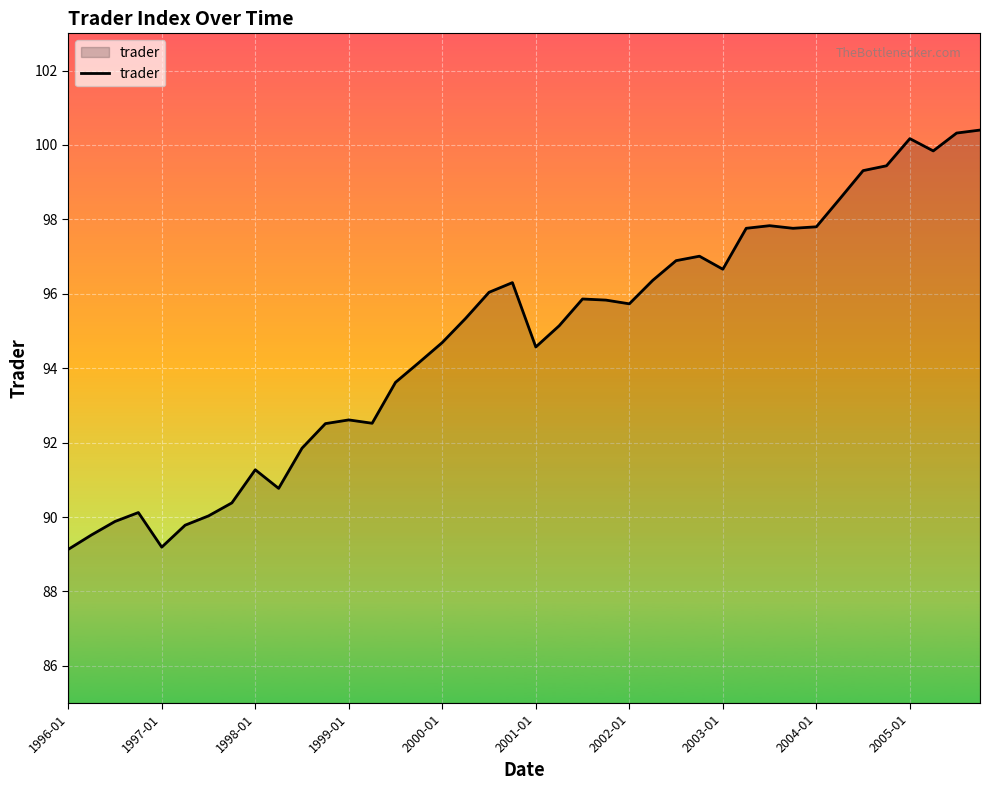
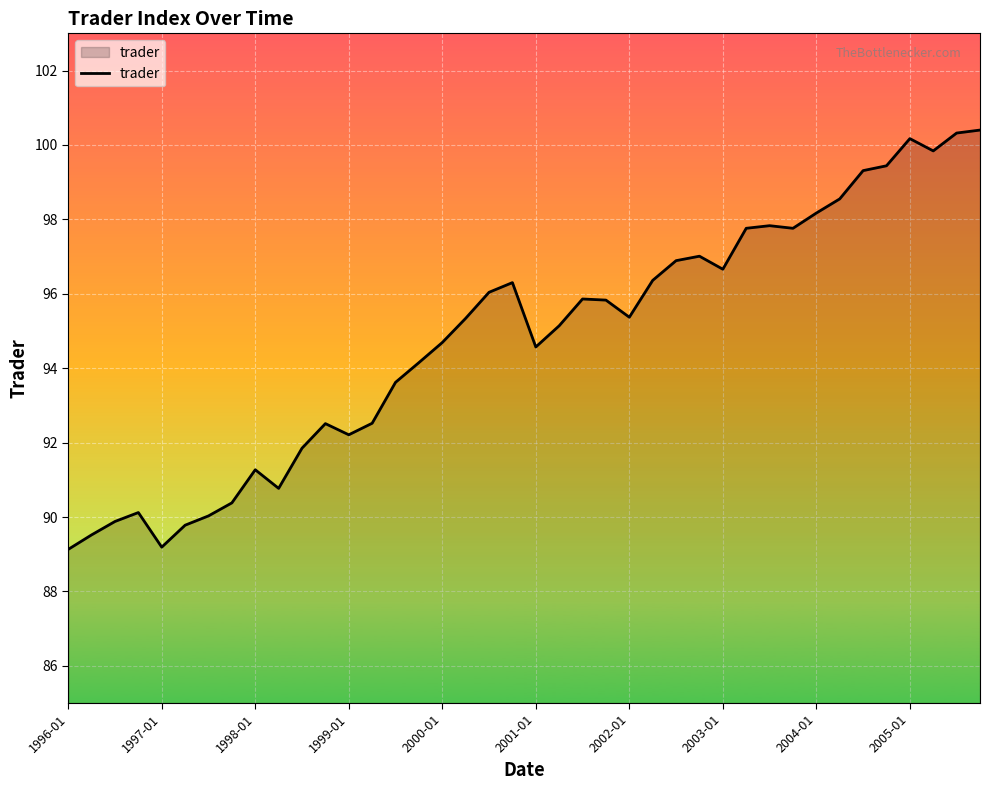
  {
    "1996-01": 89.1,
    "1997-01": 89.2,
    "1998-01": 91.3,
-   "1999-01": 92.6,
+   "1999-01": 92.2,
    "2000-01": 94.7,
    "2001-01": 94.6,
-   "2002-01": 95.7,
+   "2002-01": 95.4,
    "2003-01": 96.7,
-   "2004-01": 97.8,
+   "2004-01": 98.2,
    "2005-01": 100.2
  }
